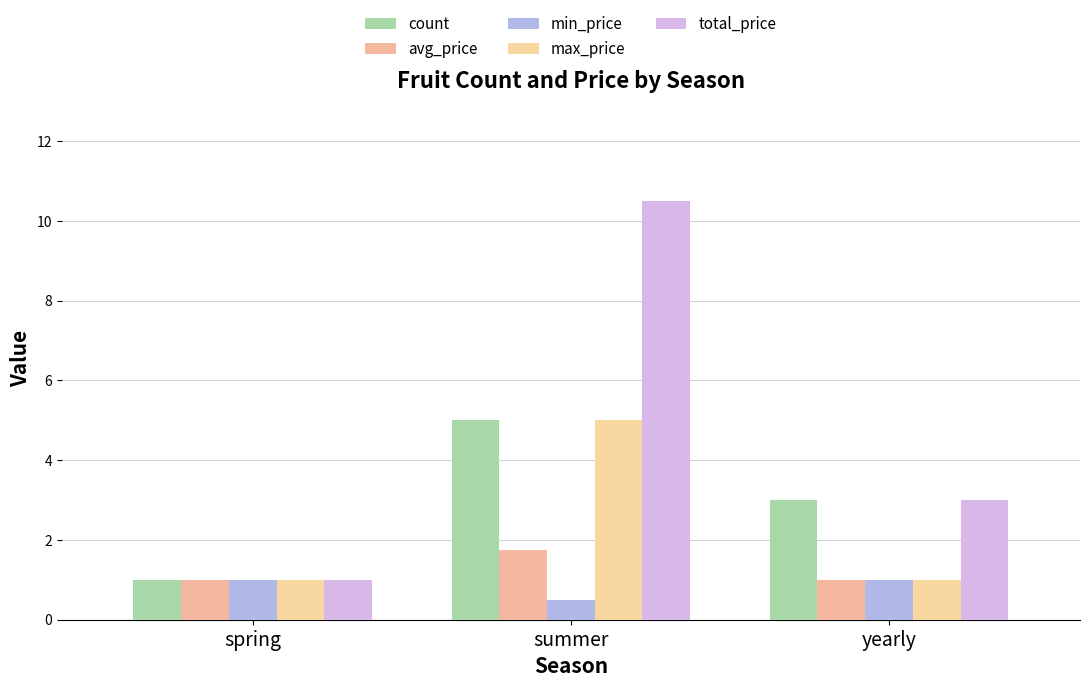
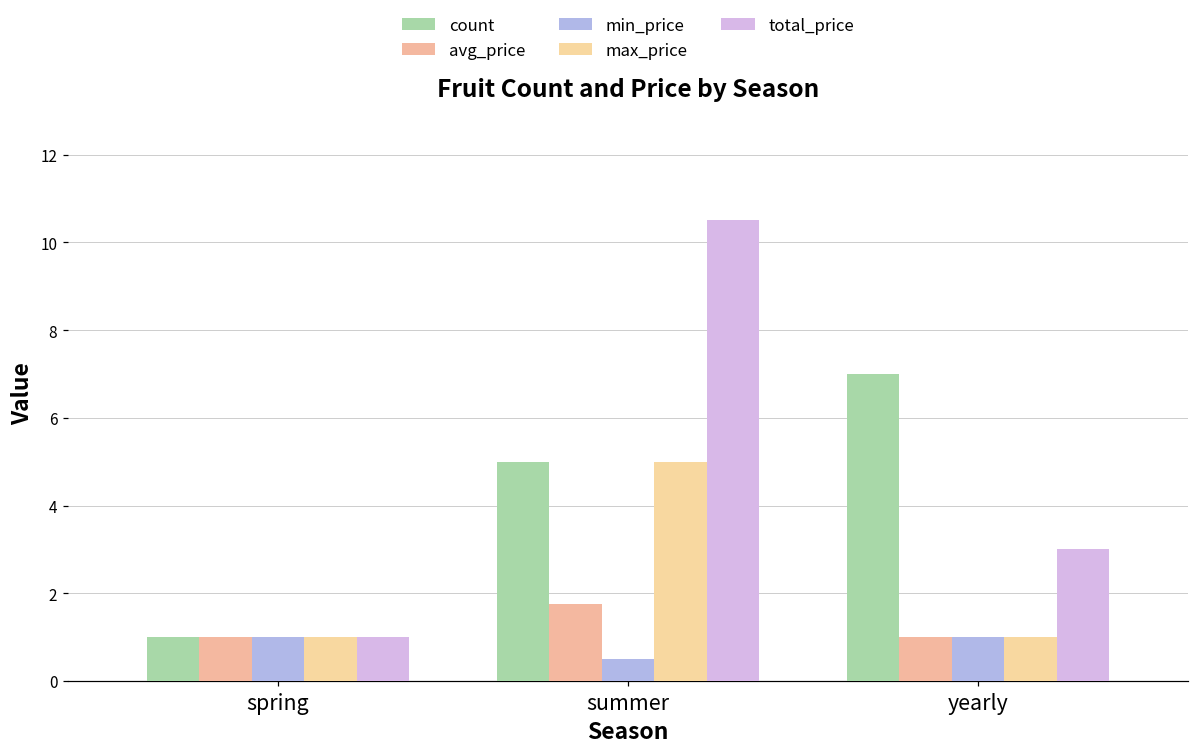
  {
    "count": {
      "spring": 1,
      "summer": 5,
-     "yearly": 3
+     "yearly": 7
    }
  }
